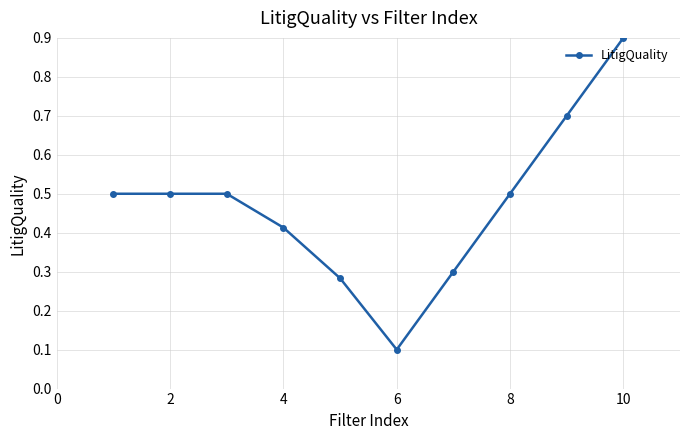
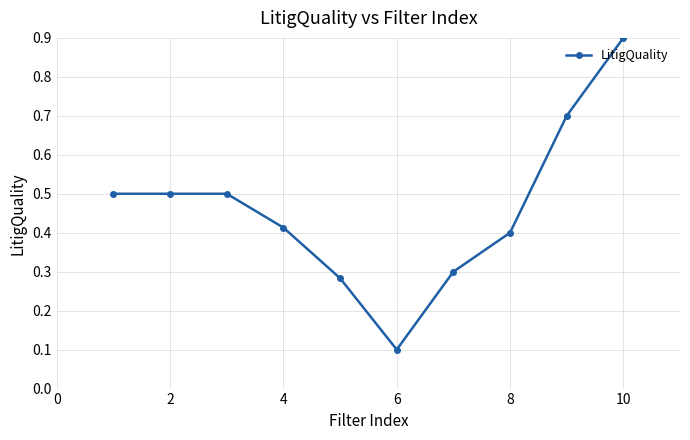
  {
    "2": 0.5,
    "4": 0.41,
    "6": 0.1,
-   "8": 0.5,
+   "8": 0.4,
    "10": 0.9
  }
